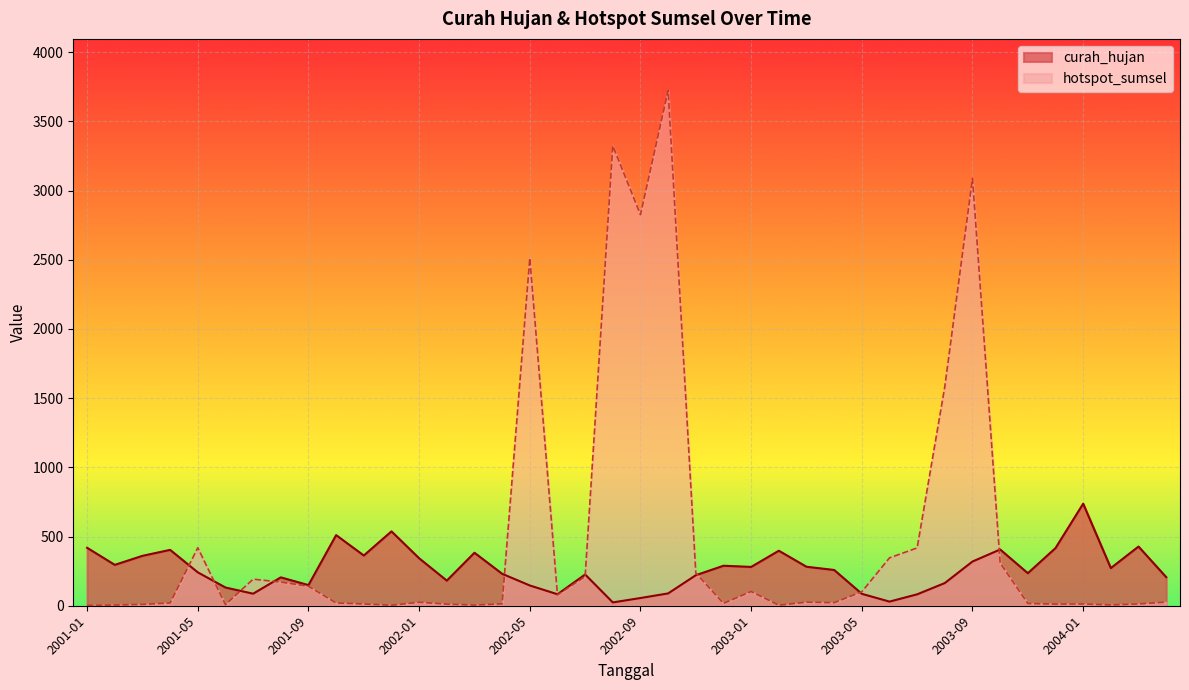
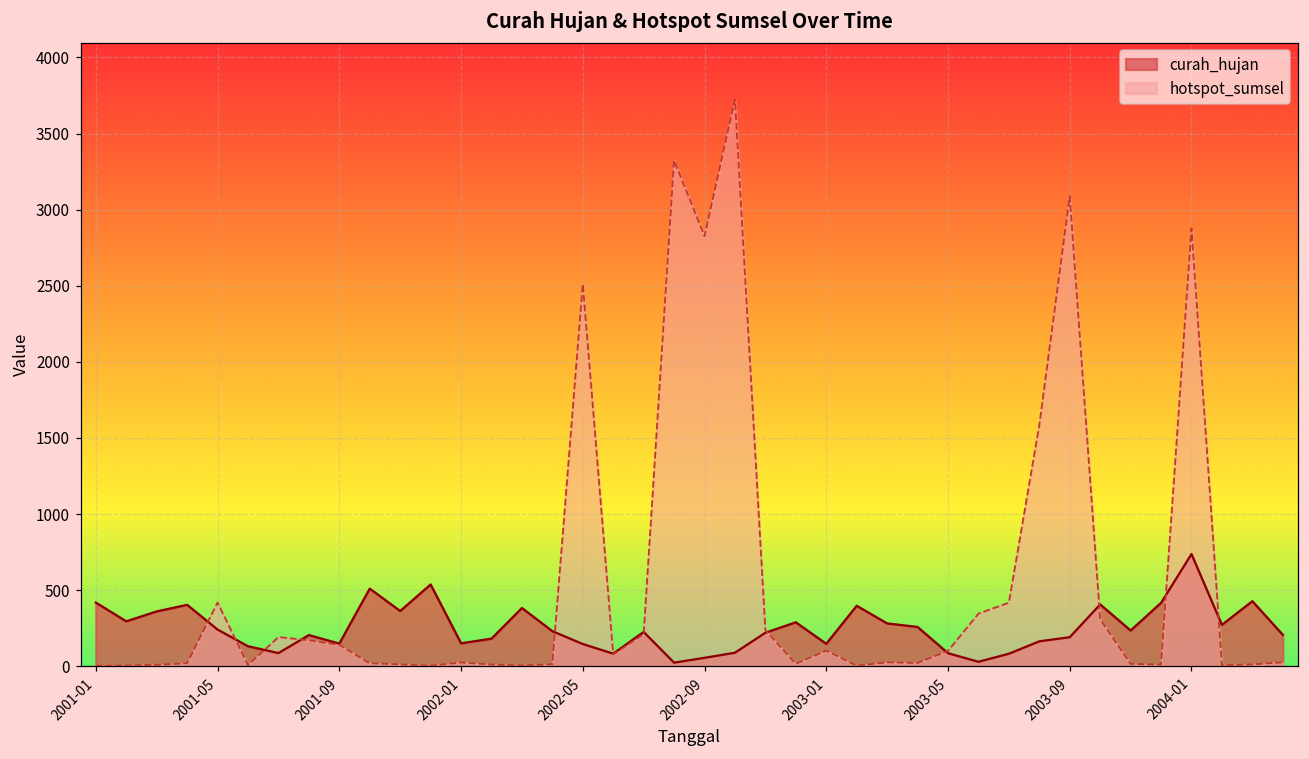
  {
    "curah_hujan": {
      "2001-01": 420,
      "2001-05": 240,
-     "2002-01": 340,
+     "2002-01": 150,
      "2002-05": 150,
      "2002-09": 60,
-     "2003-01": 280,
-     "2003-09": 320,
+     "2003-01": 150,
+     "2003-09": 190,
      "2004-01": 740
    },
    "hotspot_sumsel": {
      "2001-01": 0,
      "2001-05": 420,
      "2002-01": 30,
      "2002-05": 2510,
      "2002-09": 2830,
      "2003-01": 100,
      "2003-09": 3090,
-     "2004-01": 10
+     "2004-01": 2880
    }
  }
